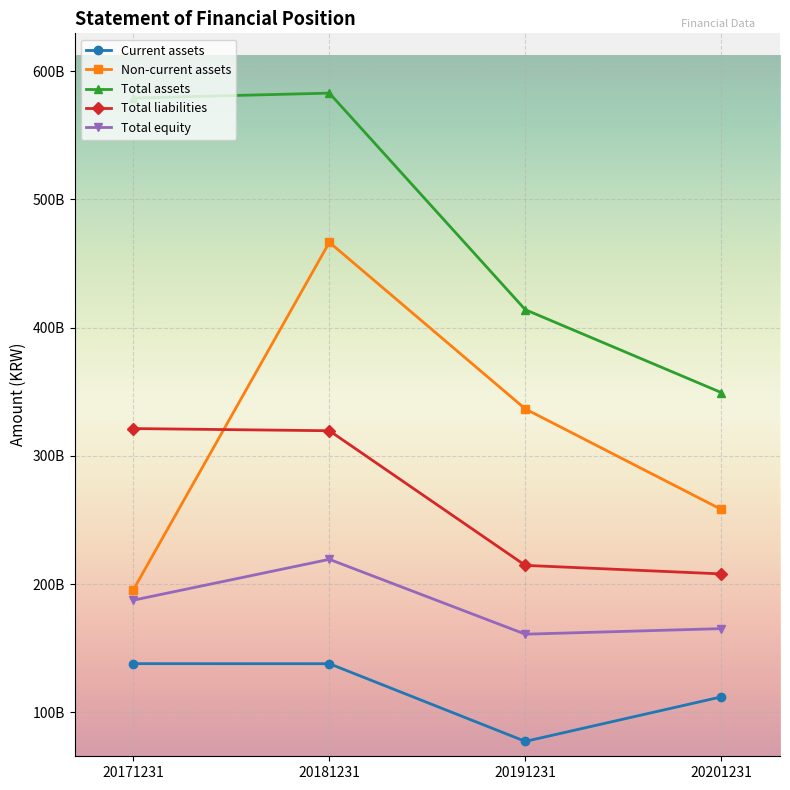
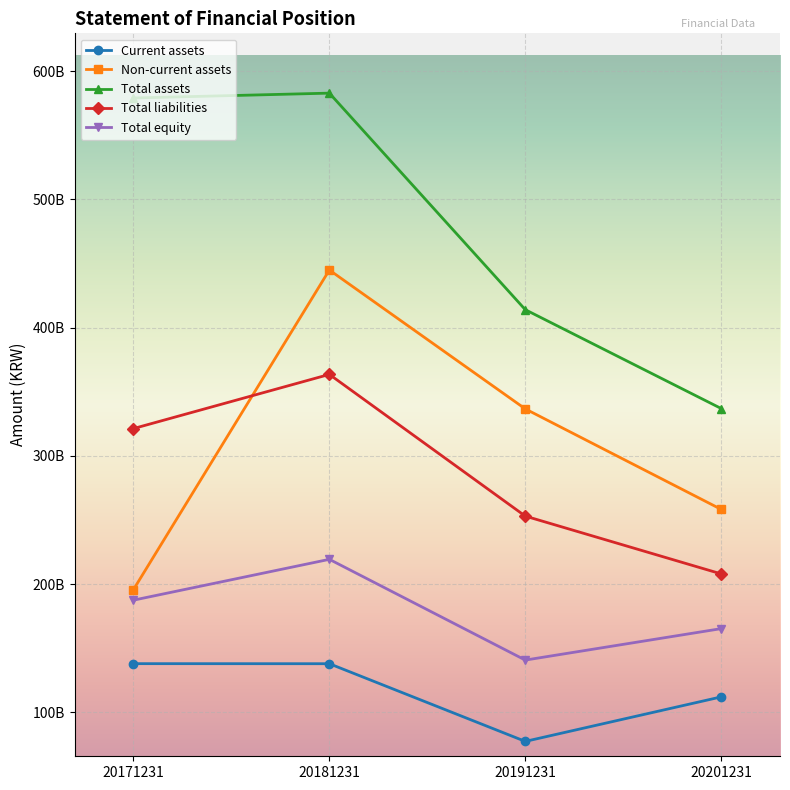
  {
    "Current assets": {
      "20171231": 138000000000,
      "20181231": 138000000000,
      "20191231": 77000000000,
      "20201231": 112000000000
    },
    "Non-current assets": {
      "20171231": 196000000000,
-     "20181231": 467000000000,
+     "20181231": 445000000000,
      "20191231": 337000000000,
      "20201231": 258000000000
    },
    "Total assets": {
      "20181231": 583000000000,
      "20191231": 414000000000,
-     "20201231": 349000000000
+     "20201231": 337000000000
    },
    "Total liabilities": {
      "20171231": 321000000000,
-     "20181231": 320000000000,
-     "20191231": 215000000000,
+     "20181231": 364000000000,
+     "20191231": 253000000000,
      "20201231": 208000000000
    },
    "Total equity": {
      "20171231": 187000000000,
      "20181231": 219000000000,
-     "20191231": 161000000000,
+     "20191231": 141000000000,
      "20201231": 165000000000
    }
  }
